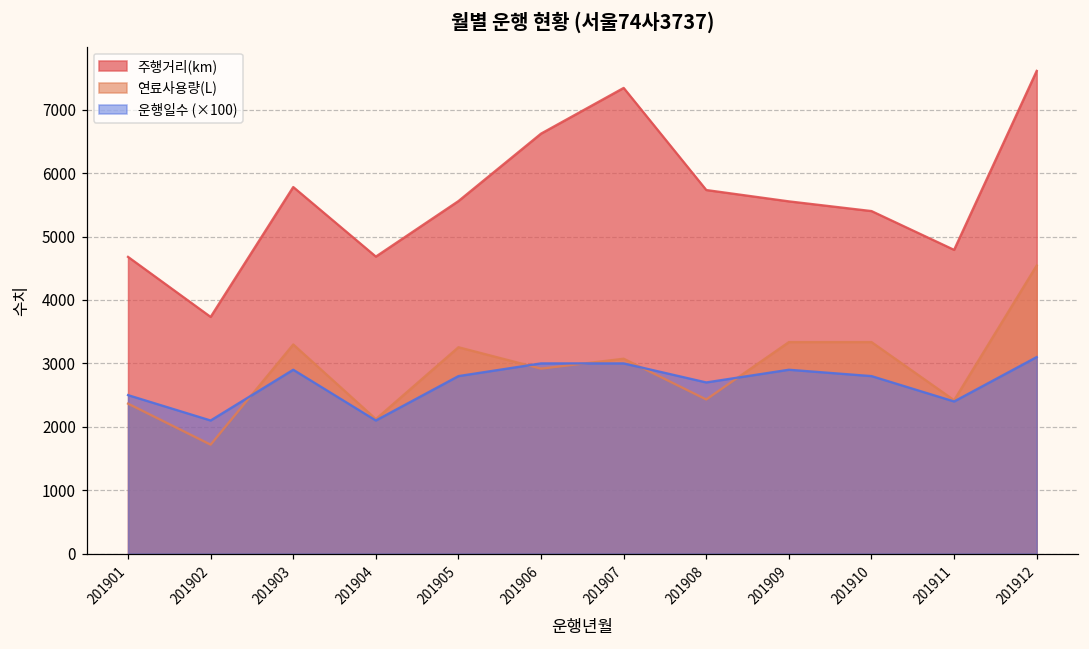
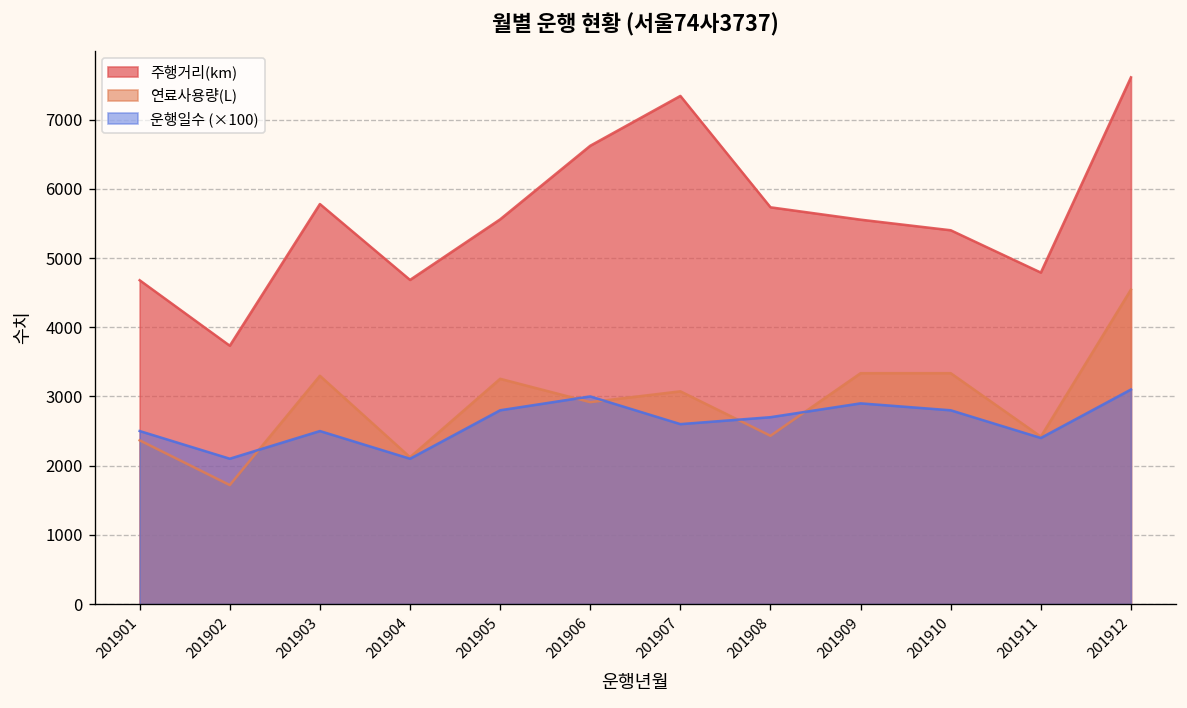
  {
    "운행일수 (×100)": {
      "201901": 2500,
      "201902": 2100,
-     "201903": 2900,
+     "201903": 2500,
      "201905": 2800,
      "201906": 3000,
-     "201907": 3000,
+     "201907": 2600,
      "201908": 2700,
      "201909": 2900,
      "201910": 2800,
      "201912": 3100
    }
  }
